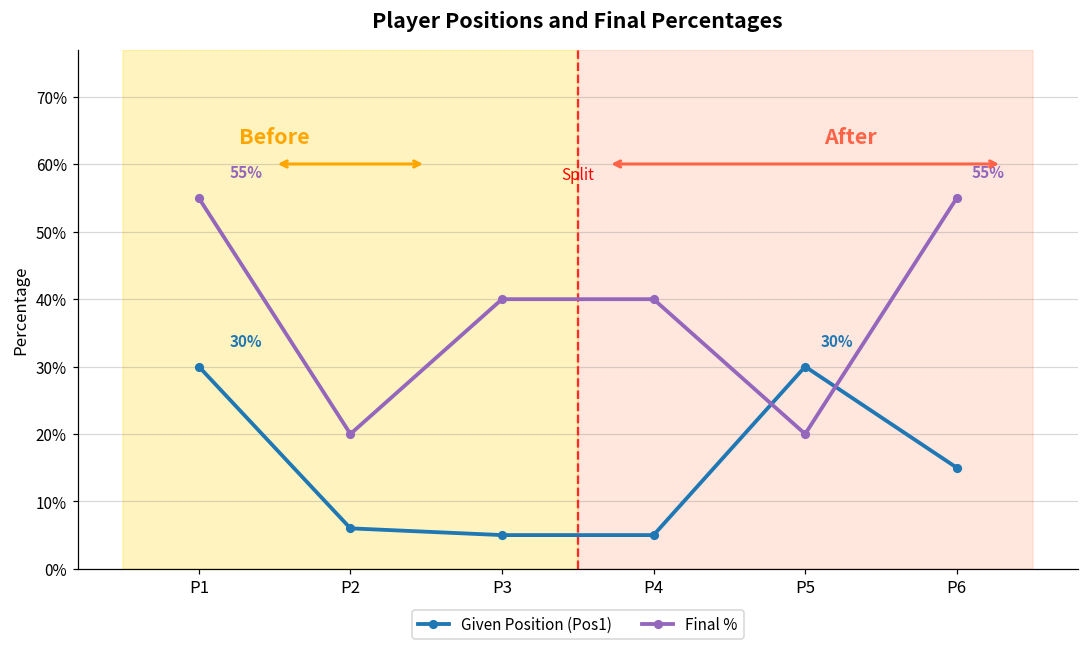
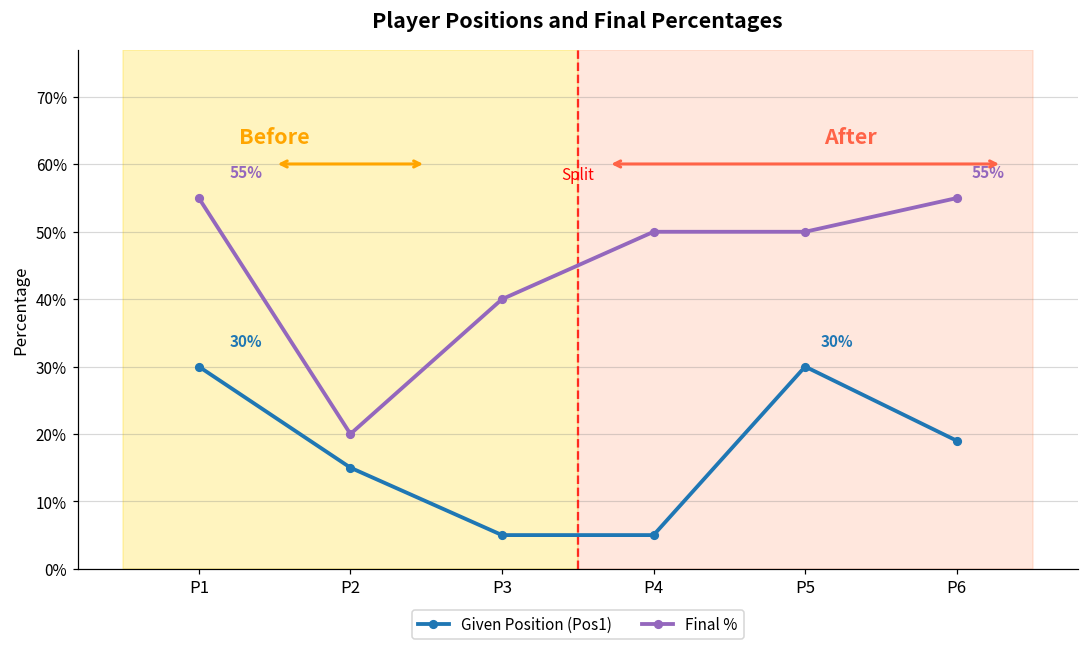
  {
    "Given Position (Pos1)": {
      "P1": "30%",
-     "P2": "6%",
+     "P2": "15%",
      "P3": "5%",
      "P4": "5%",
-     "P6": "15%"
+     "P6": "19%"
    },
    "Final %": {
      "P1": "55%",
      "P2": "20%",
      "P3": "40%",
-     "P4": "40%",
-     "P5": "20%"
+     "P4": "50%",
+     "P5": "50%"
    }
  }
